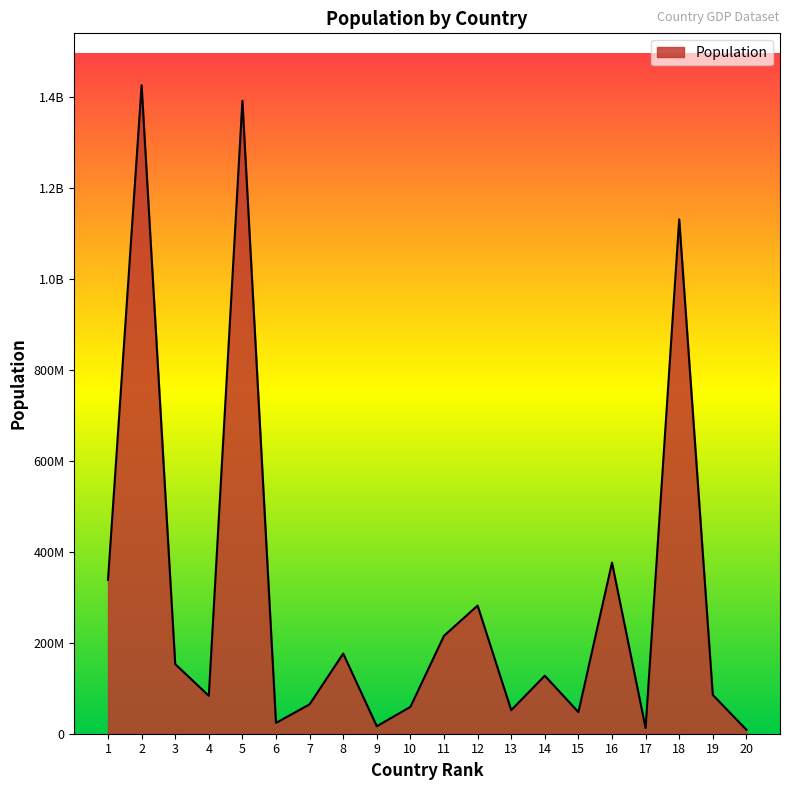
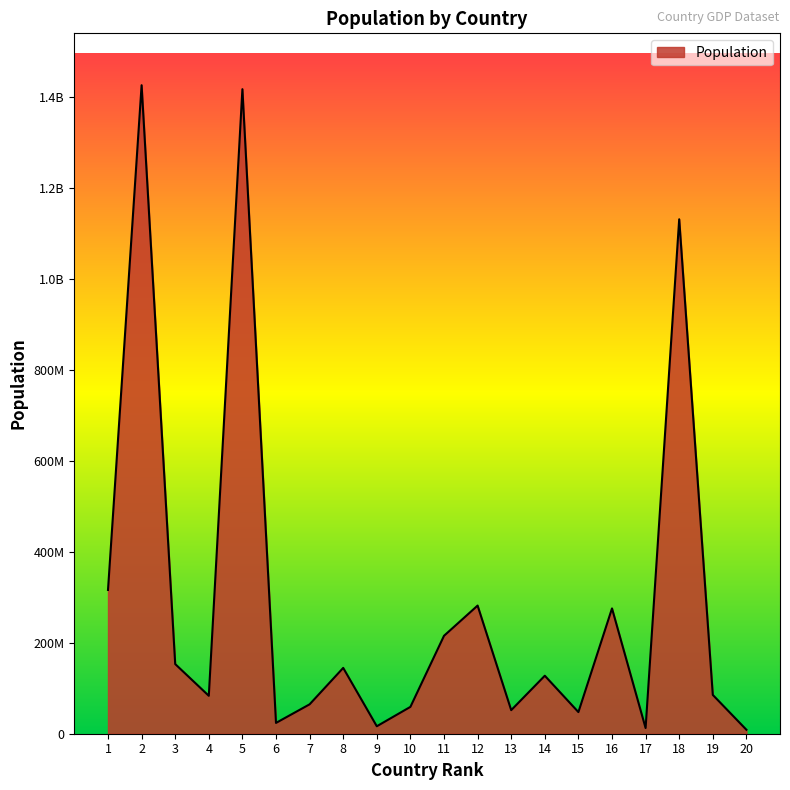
  {
-   "1": 340000000,
+   "1": 320000000,
    "2": 1430000000,
    "3": 150000000,
    "4": 80000000,
-   "5": 1390000000,
+   "5": 1420000000,
    "6": 20000000,
    "7": 60000000,
-   "8": 180000000,
+   "8": 140000000,
    "9": 20000000,
    "10": 60000000,
    "11": 220000000,
    "12": 280000000,
    "13": 50000000,
    "14": 130000000,
    "15": 50000000,
-   "16": 380000000,
+   "16": 280000000,
    "17": 10000000,
    "18": 1130000000,
    "19": 90000000,
    "20": 10000000
  }
